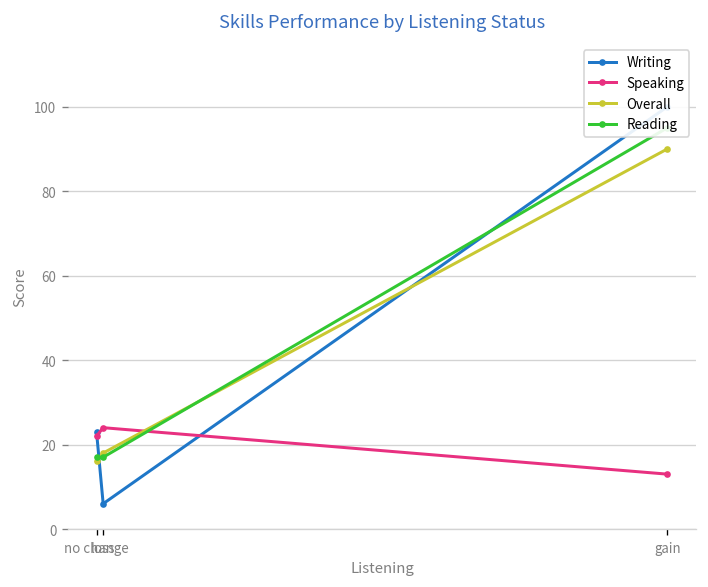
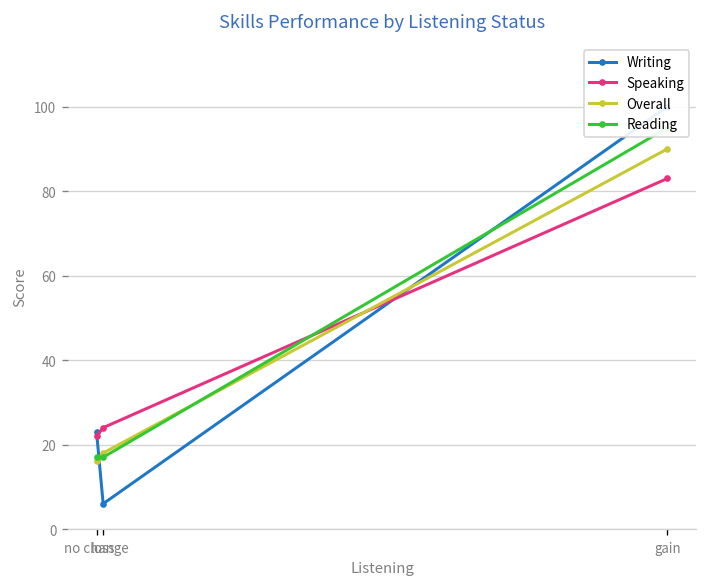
  {
    "Speaking": {
-     "gain": 13
+     "gain": 83
    },
    "Overall": {
      "gain": 90
    }
  }
